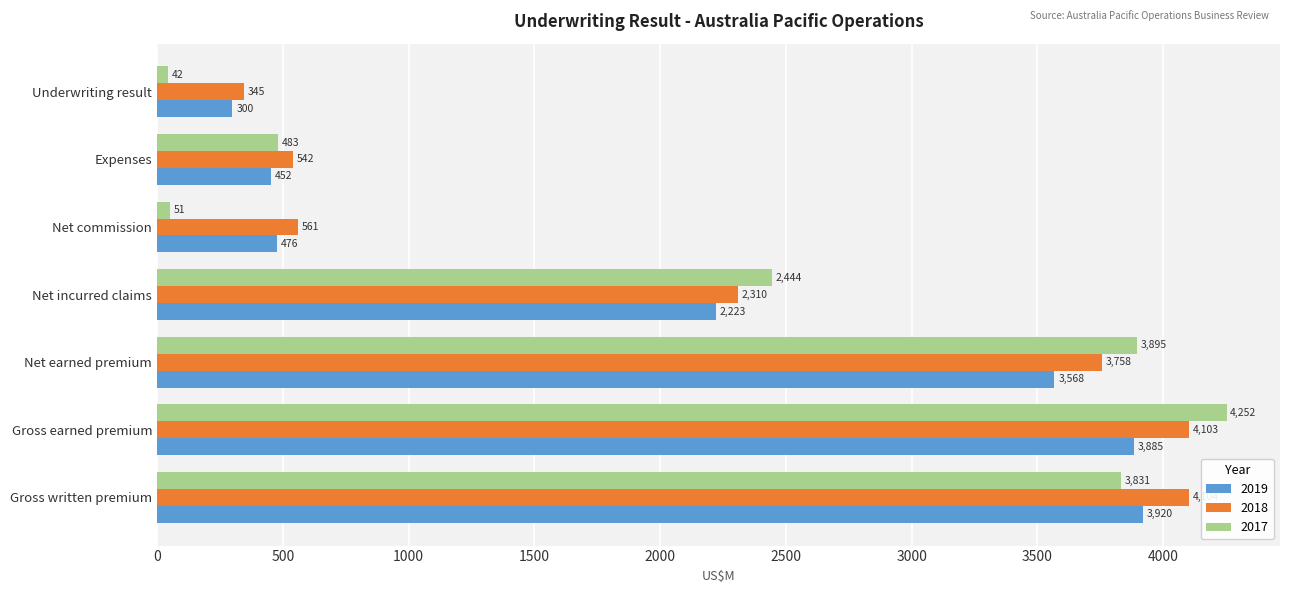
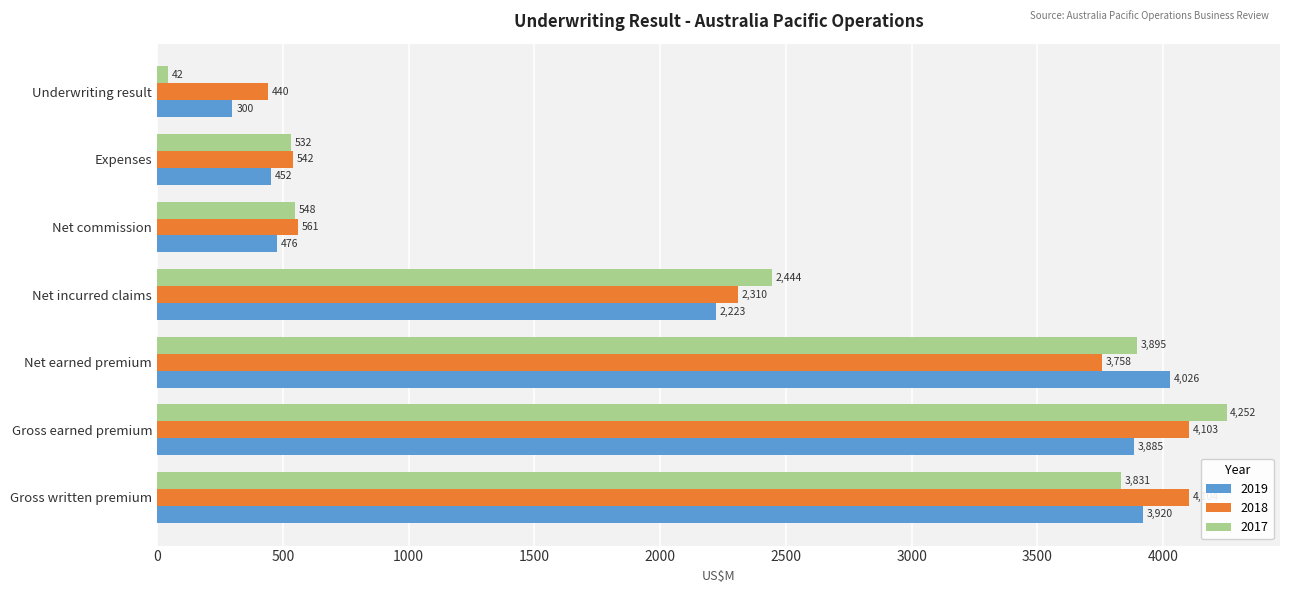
  {
    "2019": {
      "Underwriting result": "300",
      "Expenses": "452",
      "Net commission": "476",
      "Net incurred claims": "2,223",
-     "Net earned premium": "3,568",
+     "Net earned premium": "4,026",
      "Gross earned premium": "3,885",
      "Gross written premium": "3,920"
    },
    "2018": {
-     "Underwriting result": "345",
+     "Underwriting result": "440",
      "Expenses": "542",
      "Net commission": "561",
      "Net incurred claims": "2,310",
      "Net earned premium": "3,758",
      "Gross earned premium": "4,103"
    },
    "2017": {
      "Underwriting result": "42",
-     "Expenses": "483",
-     "Net commission": "51",
+     "Expenses": "532",
+     "Net commission": "548",
      "Net incurred claims": "2,444",
      "Net earned premium": "3,895",
      "Gross earned premium": "4,252",
      "Gross written premium": "3,831"
    }
  }
